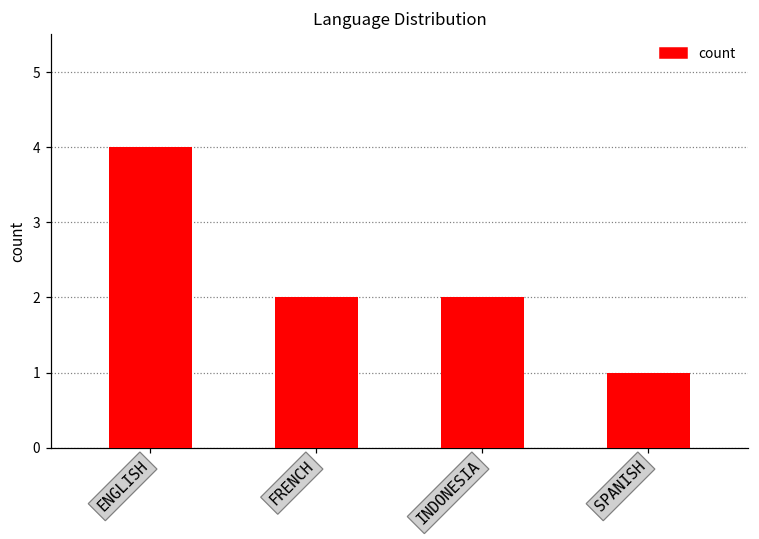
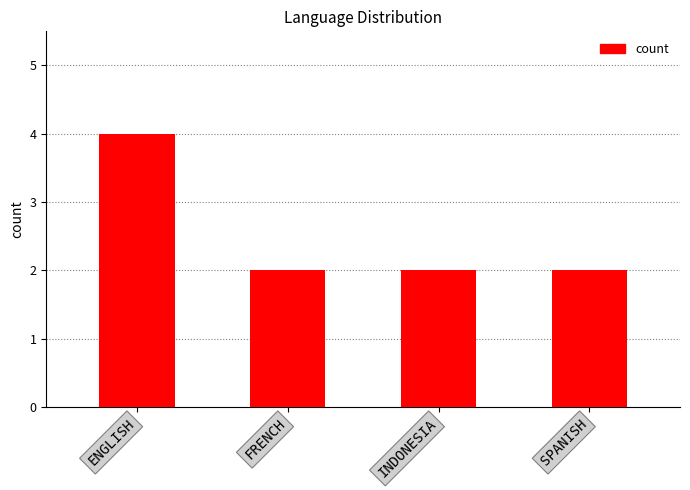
  {
    "ENGLISH": 4,
    "FRENCH": 2,
    "INDONESIA": 2,
-   "SPANISH": 1
+   "SPANISH": 2
  }
